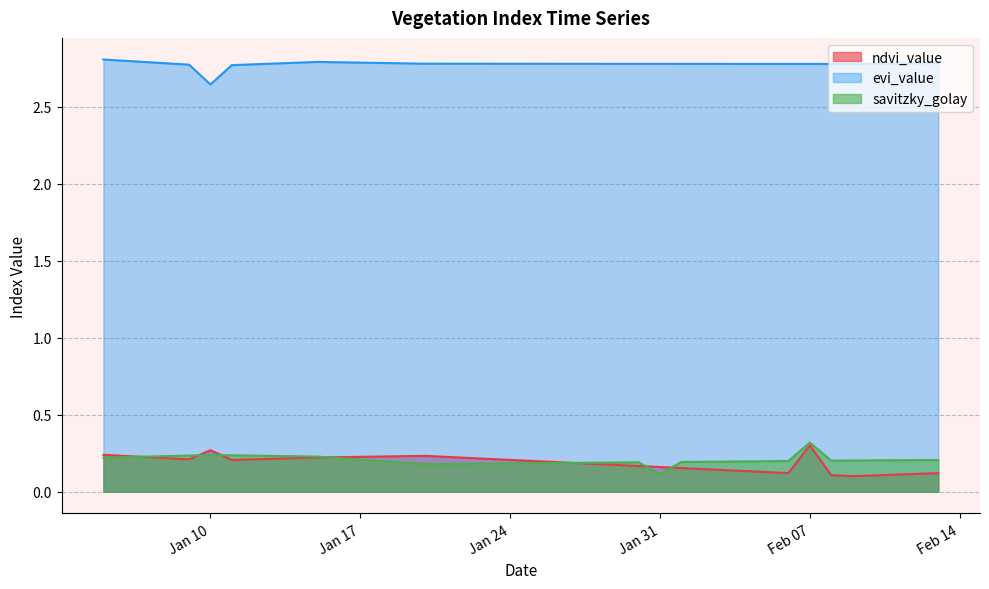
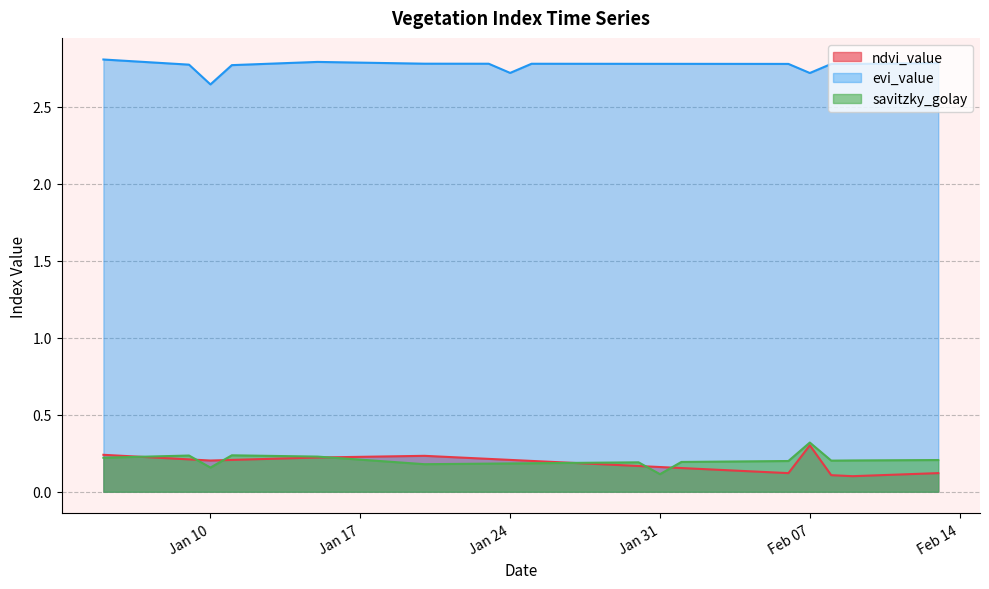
  {
    "ndvi_value": {
-     "Jan 10": 0.27,
+     "Jan 10": 0.20,
      "Jan 17": 0.23,
      "Jan 24": 0.21,
      "Jan 31": 0.16,
      "Feb 07": 0.30
    },
    "evi_value": {
      "Jan 10": 2.65,
      "Jan 17": 2.79,
-     "Jan 24": 2.78,
+     "Jan 24": 2.72,
      "Jan 31": 2.78,
-     "Feb 07": 2.78
+     "Feb 07": 2.72
    },
    "savitzky_golay": {
-     "Jan 10": 0.24,
+     "Jan 10": 0.16,
      "Jan 17": 0.21,
      "Jan 24": 0.18,
      "Jan 31": 0.11,
      "Feb 07": 0.32
    }
  }
